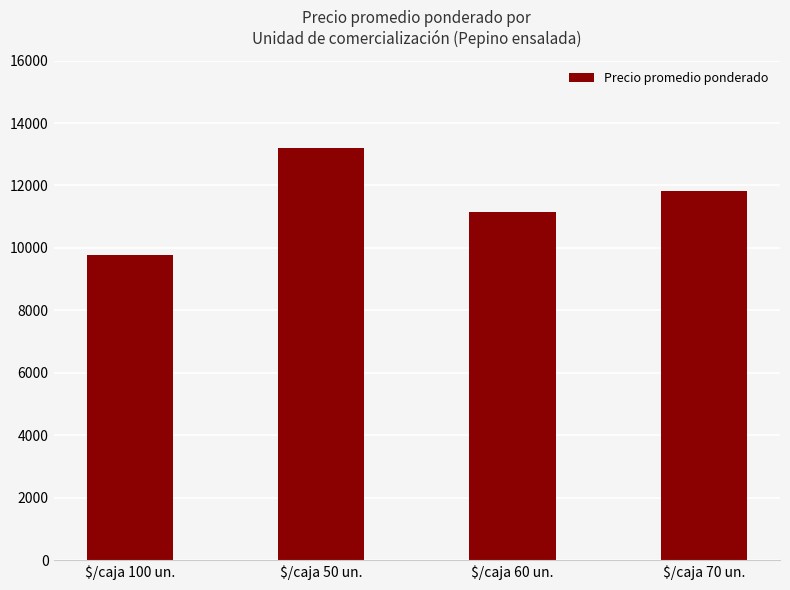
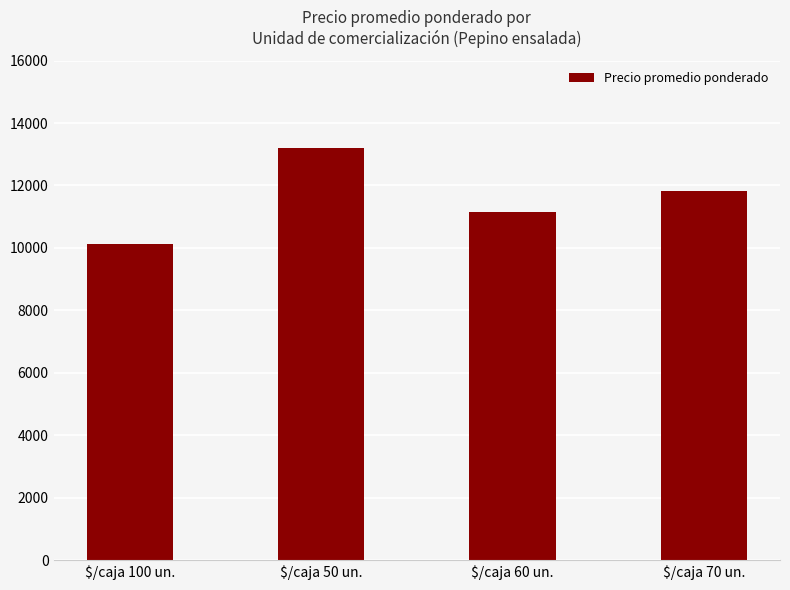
  {
-   "$/caja 100 un.": 9800,
+   "$/caja 100 un.": 10100,
    "$/caja 50 un.": 13200,
    "$/caja 60 un.": 11200,
    "$/caja 70 un.": 11800
  }
